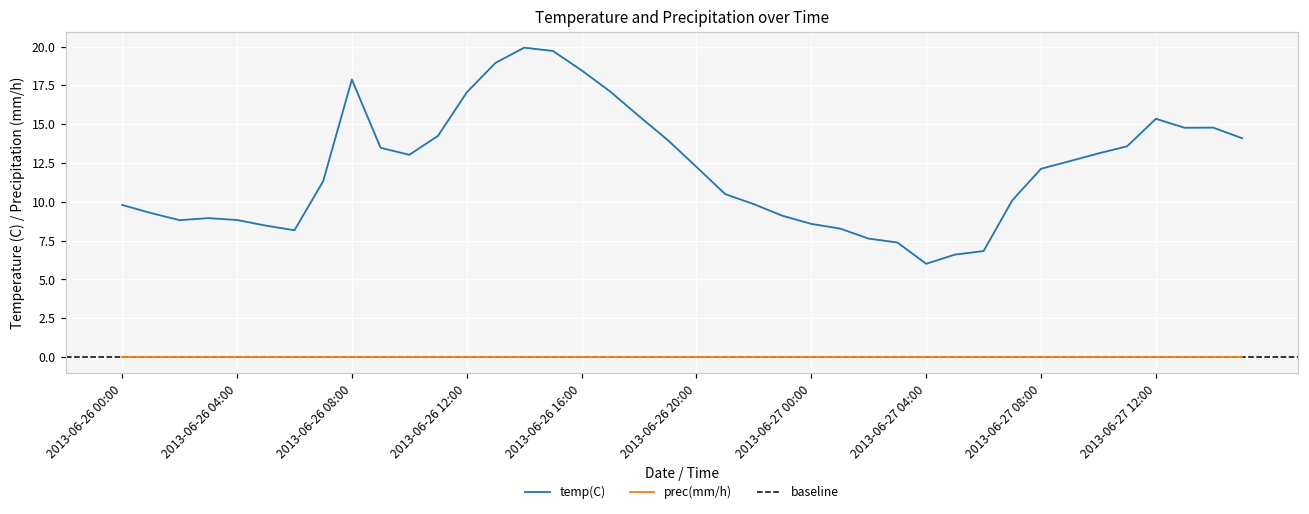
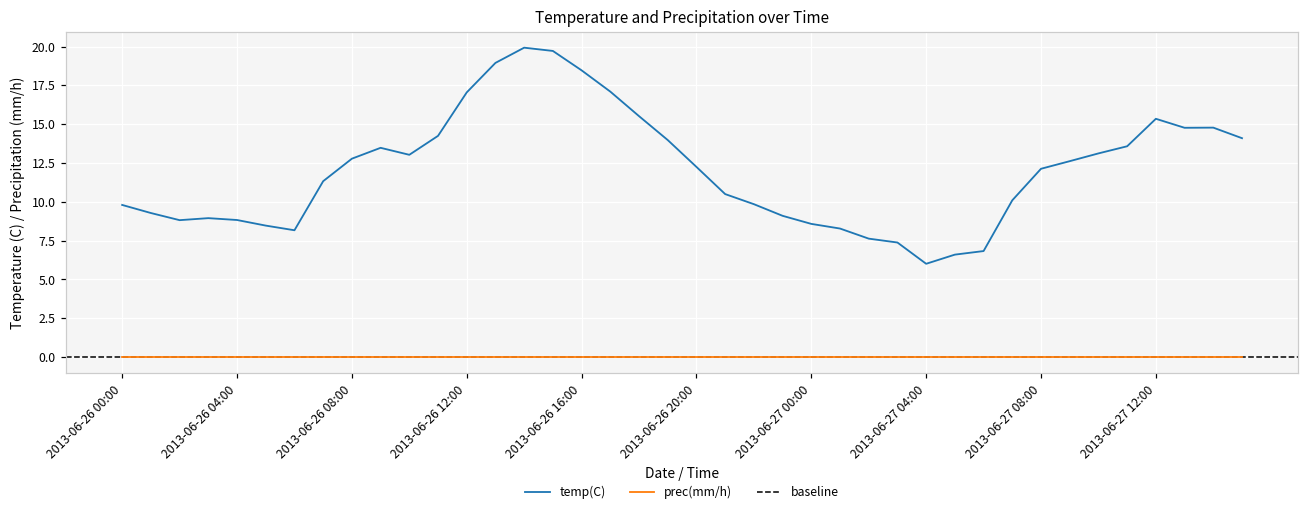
  {
    "temp(C)": {
      "2013-06-26 00:00": 9.8,
      "2013-06-26 04:00": 8.8,
-     "2013-06-26 08:00": 17.9,
+     "2013-06-26 08:00": 12.8,
      "2013-06-26 12:00": 17.1,
      "2013-06-26 16:00": 18.5,
      "2013-06-26 20:00": 12.3,
      "2013-06-27 00:00": 8.6,
      "2013-06-27 04:00": 6.0,
      "2013-06-27 08:00": 12.1,
      "2013-06-27 12:00": 15.4
    },
    "prec(mm/h)": {
      "2013-06-26 00:00": 0.0,
      "2013-06-26 04:00": 0.0,
      "2013-06-26 08:00": 0.0,
      "2013-06-26 12:00": 0.0,
      "2013-06-26 16:00": 0.0,
      "2013-06-26 20:00": 0.0,
      "2013-06-27 00:00": 0.0,
      "2013-06-27 04:00": 0.0,
      "2013-06-27 08:00": 0.0,
      "2013-06-27 12:00": 0.0
    }
  }
